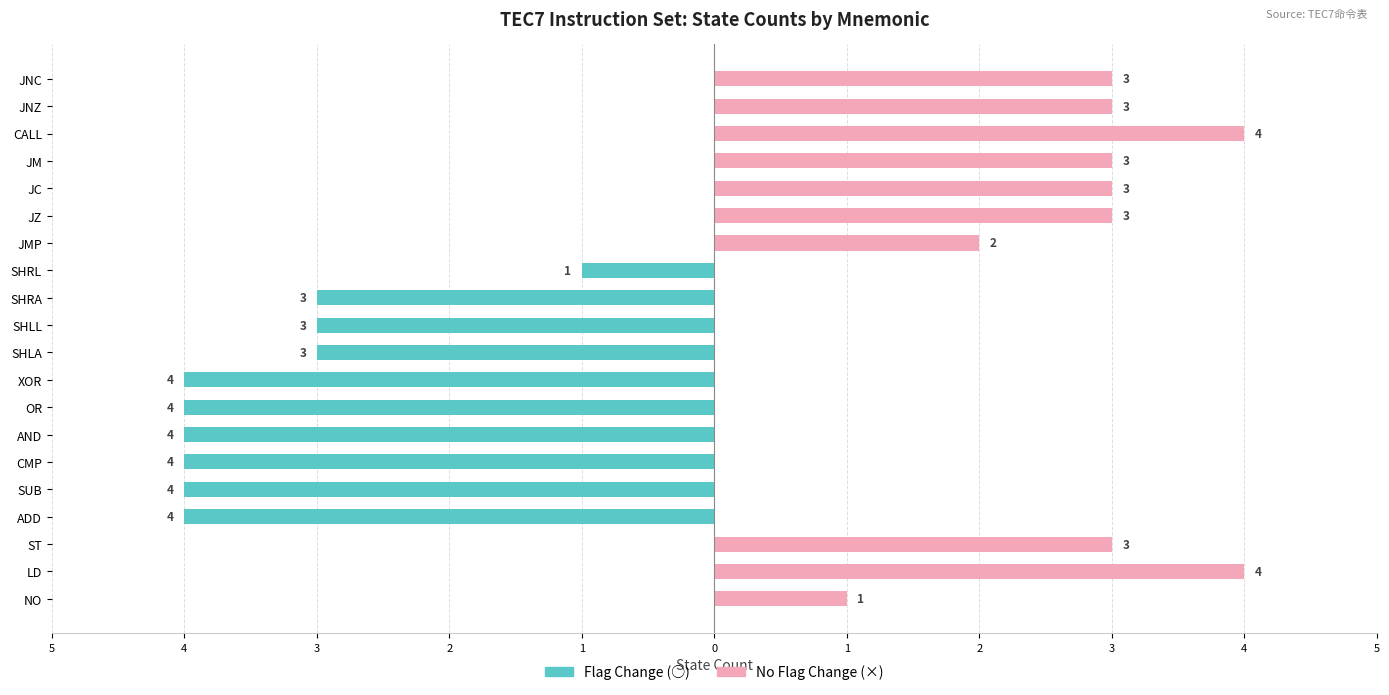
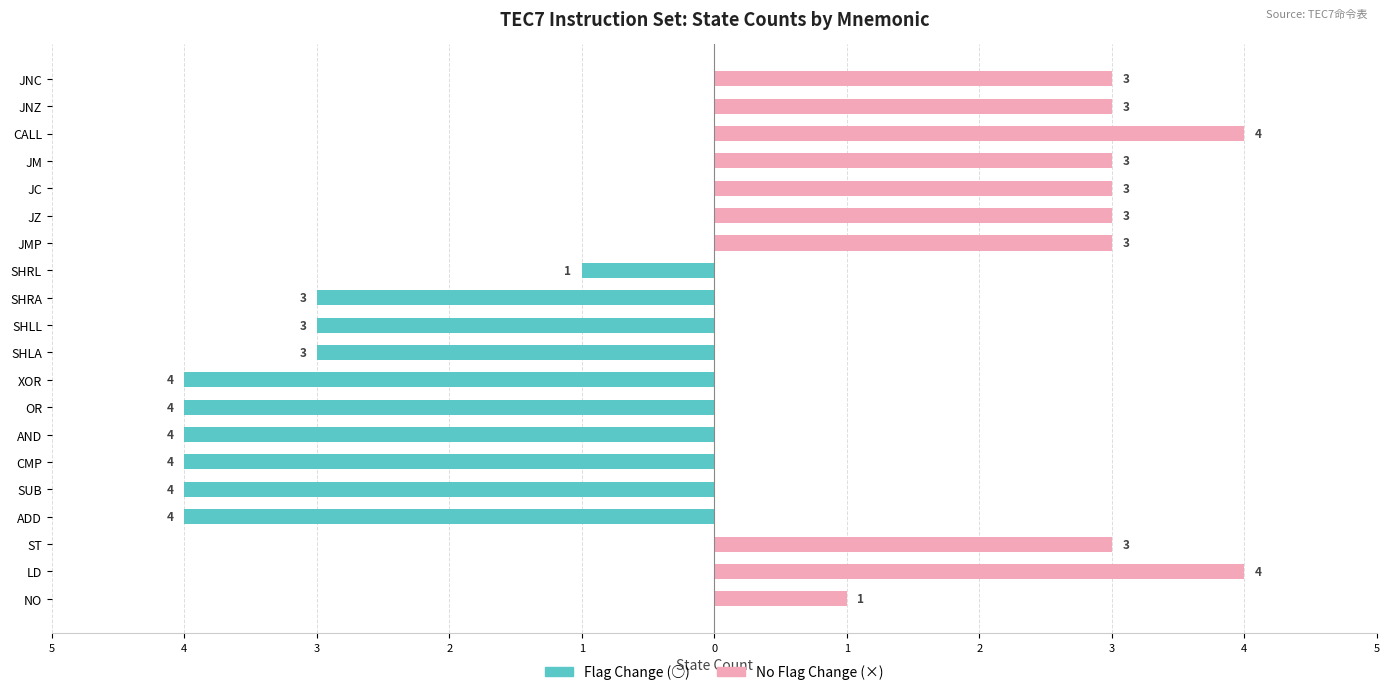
  {
    "No Flag Change (×)": {
      "JNC": 3,
      "JNZ": 3,
      "CALL": 4,
      "JM": 3,
      "JC": 3,
      "JZ": 3,
-     "JMP": 2,
+     "JMP": 3,
      "ST": 3,
      "LD": 4,
      "NO": 1
    }
  }
